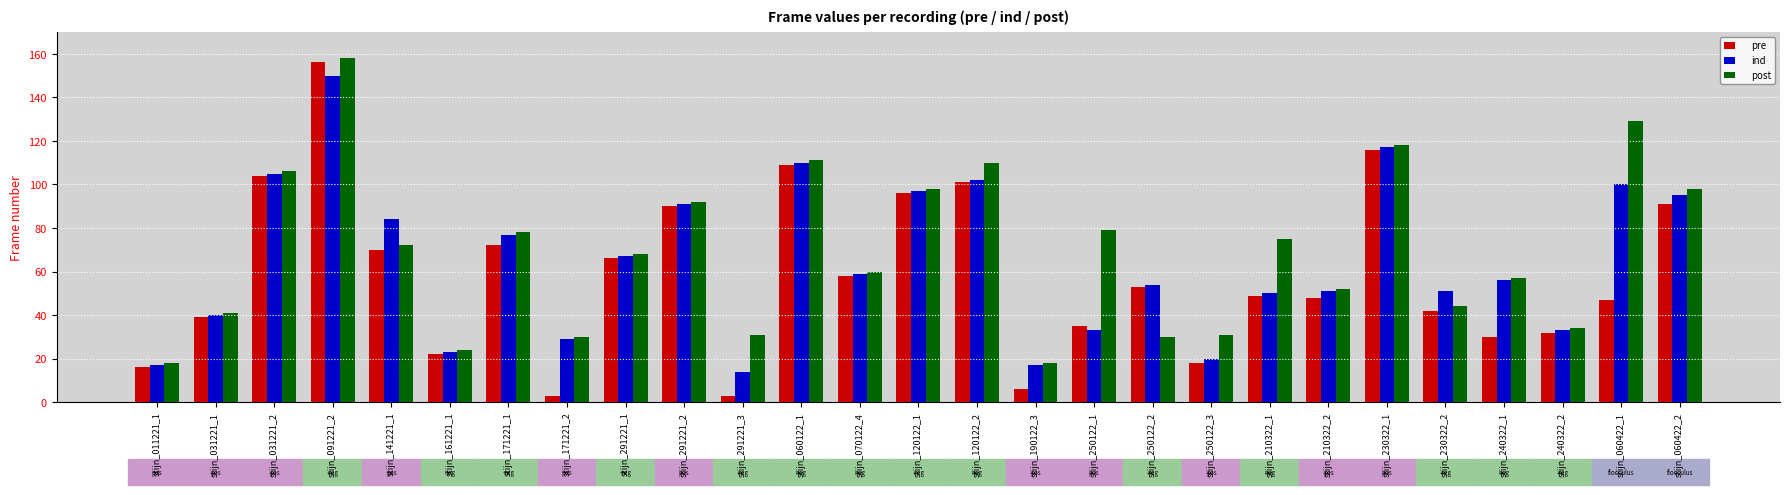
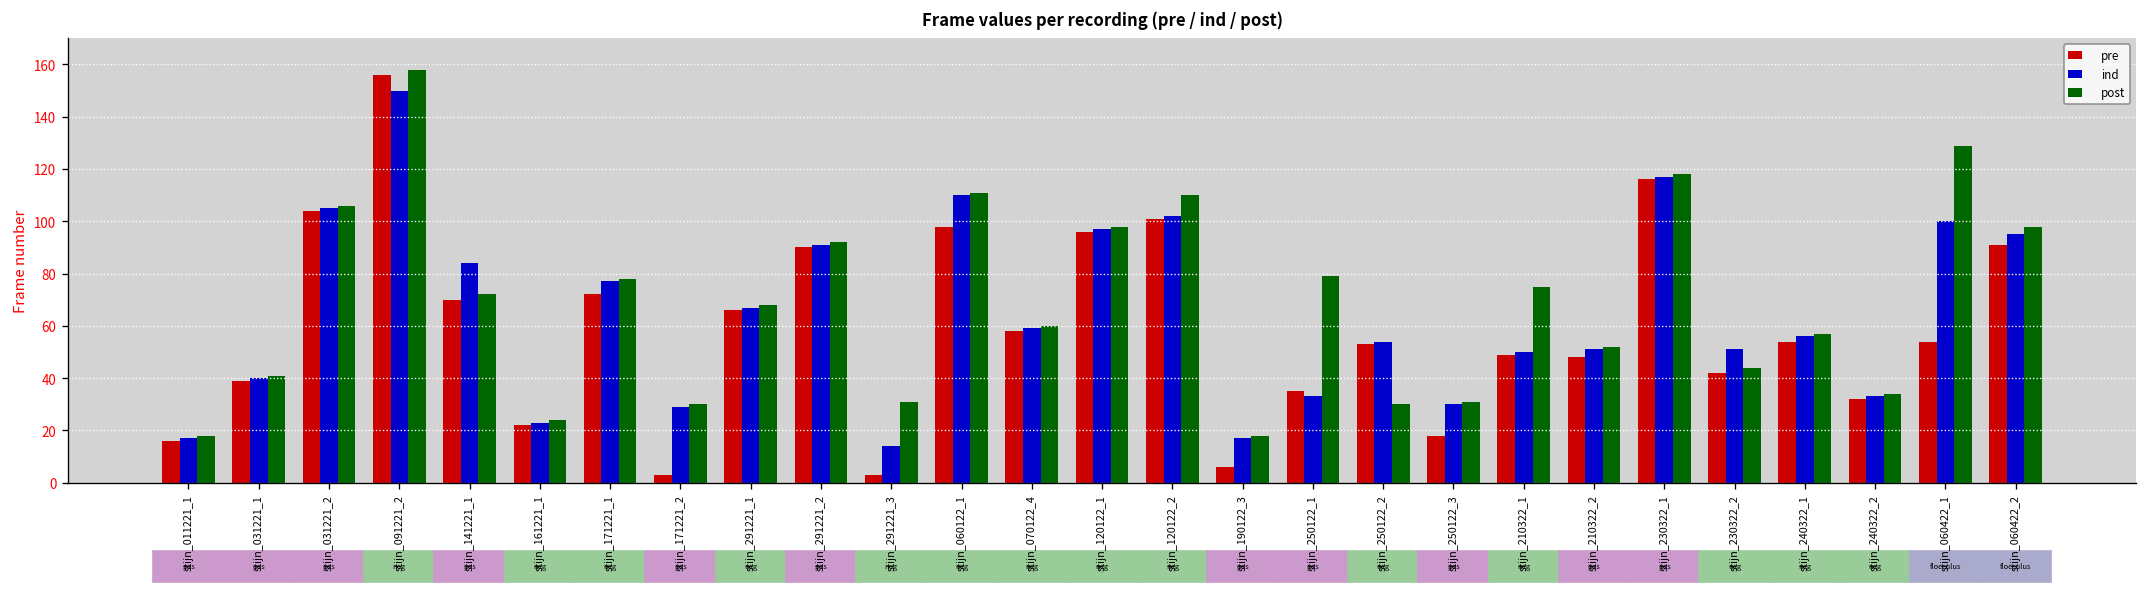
  {
    "pre": {
      "stijn_011221_1": 16,
      "stijn_031221_1": 39,
      "stijn_031221_2": 104,
      "stijn_091221_2": 156,
      "stijn_141221_1": 70,
      "stijn_161221_1": 22,
      "stijn_171221_1": 72,
      "stijn_171221_2": 3,
      "stijn_291221_1": 66,
      "stijn_291221_2": 90,
      "stijn_291221_3": 3,
-     "stijn_060122_1": 109,
+     "stijn_060122_1": 98,
      "stijn_070122_4": 58,
      "stijn_120122_1": 96,
      "stijn_120122_2": 101,
      "stijn_190122_3": 6,
      "stijn_250122_1": 35,
      "stijn_250122_2": 53,
      "stijn_250122_3": 18,
      "stijn_210322_1": 49,
      "stijn_210322_2": 48,
      "stijn_230322_1": 116,
      "stijn_230322_2": 42,
-     "stijn_240322_1": 30,
+     "stijn_240322_1": 54,
      "stijn_240322_2": 32,
-     "stijn_060422_1": 47,
+     "stijn_060422_1": 54,
      "stijn_060422_2": 91
    },
    "ind": {
      "stijn_011221_1": 17,
      "stijn_031221_1": 40,
      "stijn_031221_2": 105,
      "stijn_091221_2": 150,
      "stijn_141221_1": 84,
      "stijn_161221_1": 23,
      "stijn_171221_1": 77,
      "stijn_171221_2": 29,
      "stijn_291221_1": 67,
      "stijn_291221_2": 91,
      "stijn_291221_3": 14,
      "stijn_060122_1": 110,
      "stijn_070122_4": 59,
      "stijn_120122_1": 97,
      "stijn_120122_2": 102,
      "stijn_190122_3": 17,
      "stijn_250122_1": 33,
      "stijn_250122_2": 54,
-     "stijn_250122_3": 20,
+     "stijn_250122_3": 30,
      "stijn_210322_1": 50,
      "stijn_210322_2": 51,
      "stijn_230322_1": 117,
      "stijn_230322_2": 51,
      "stijn_240322_1": 56,
      "stijn_240322_2": 33,
      "stijn_060422_1": 100,
      "stijn_060422_2": 95
    },
    "post": {
      "stijn_011221_1": 18,
      "stijn_031221_1": 41,
      "stijn_031221_2": 106,
      "stijn_091221_2": 158,
      "stijn_141221_1": 72,
      "stijn_161221_1": 24,
      "stijn_171221_1": 78,
      "stijn_171221_2": 30,
      "stijn_291221_1": 68,
      "stijn_291221_2": 92,
      "stijn_291221_3": 31,
      "stijn_060122_1": 111,
      "stijn_070122_4": 60,
      "stijn_120122_1": 98,
      "stijn_120122_2": 110,
      "stijn_190122_3": 18,
      "stijn_250122_1": 79,
      "stijn_250122_2": 30,
      "stijn_250122_3": 31,
      "stijn_210322_1": 75,
      "stijn_210322_2": 52,
      "stijn_230322_1": 118,
      "stijn_230322_2": 44,
      "stijn_240322_1": 57,
      "stijn_240322_2": 34,
      "stijn_060422_1": 129,
      "stijn_060422_2": 98
    }
  }
